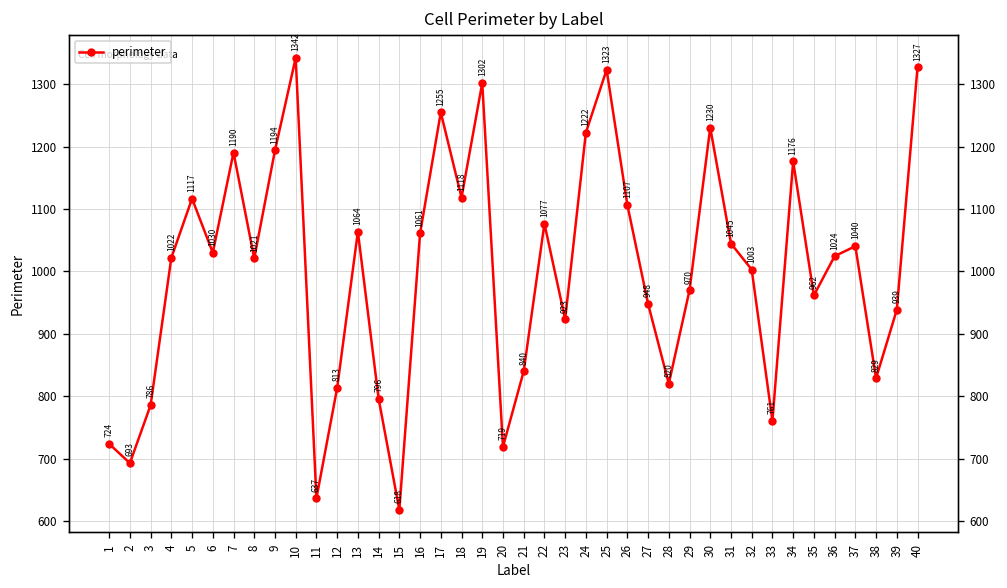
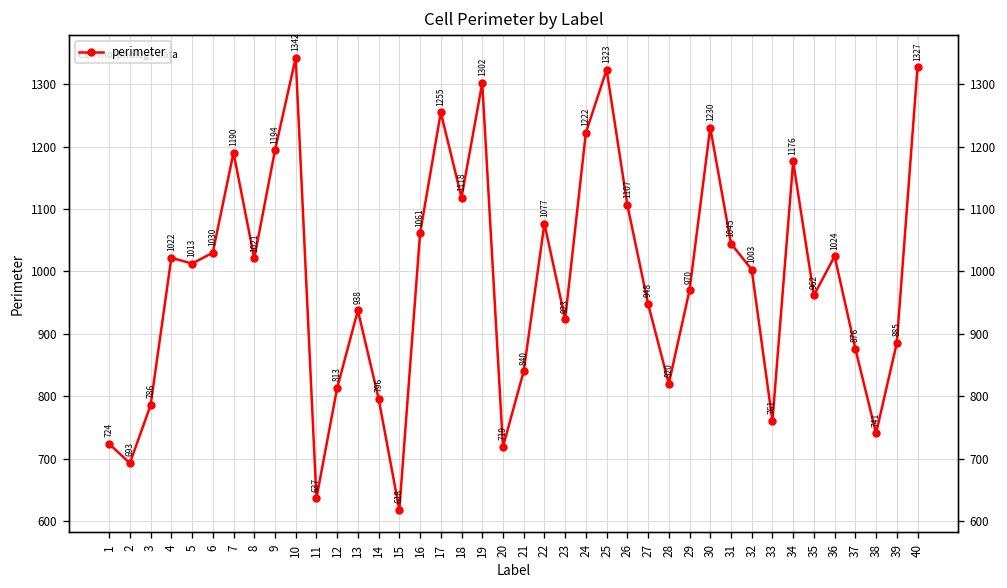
  {
    "1": 724,
    "2": 693,
    "3": 786,
    "4": 1022,
-   "5": 1117,
+   "5": 1013,
    "6": 1030,
    "7": 1190,
    "8": 1021,
    "9": 1194,
    "10": 1342,
    "11": 637,
    "12": 813,
-   "13": 1064,
+   "13": 938,
    "14": 796,
    "15": 618,
    "16": 1061,
    "17": 1255,
    "18": 1118,
    "19": 1302,
    "20": 719,
    "21": 840,
    "22": 1077,
    "23": 923,
    "24": 1222,
    "25": 1323,
    "26": 1107,
    "27": 948,
    "28": 820,
    "29": 970,
    "30": 1230,
    "31": 1045,
    "32": 1003,
    "33": 761,
    "34": 1176,
    "35": 962,
    "36": 1024,
-   "37": 1040,
-   "38": 829,
-   "39": 939,
+   "37": 876,
+   "38": 741,
+   "39": 885,
    "40": 1327
  }
